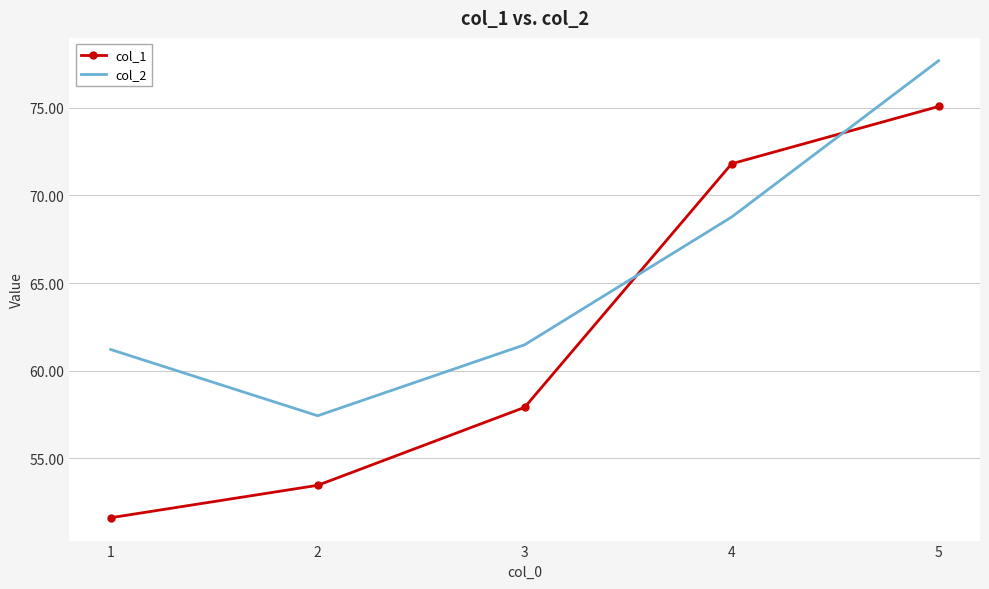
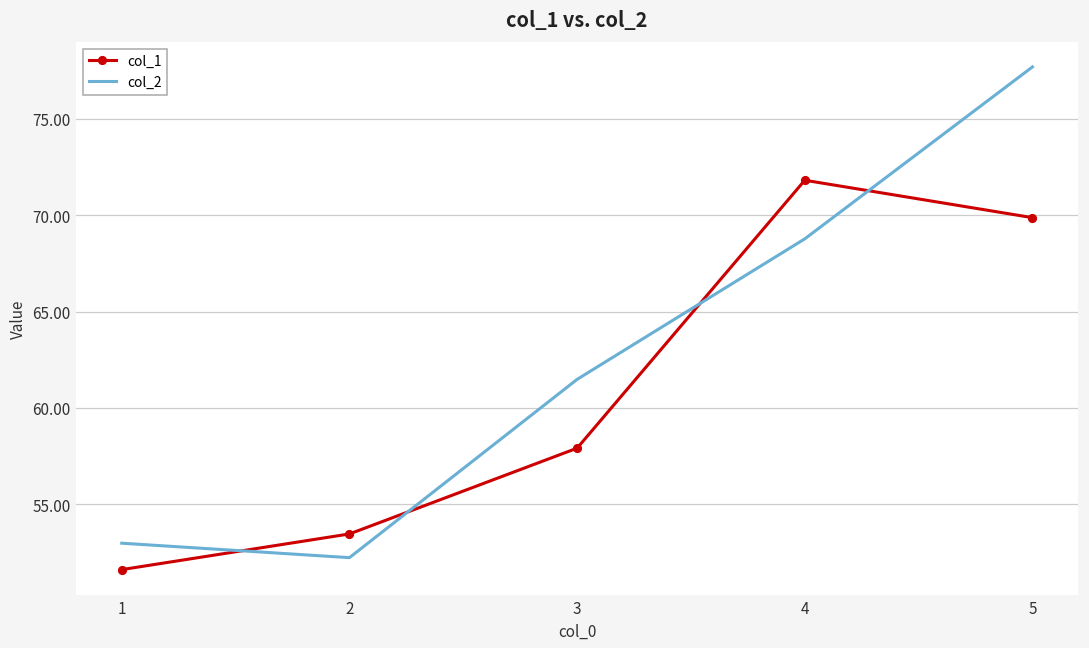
  {
    "col_1": {
      "1": 51.6,
      "2": 53.5,
      "3": 57.9,
      "4": 71.8,
-     "5": 75.1
+     "5": 69.9
    },
    "col_2": {
-     "1": 61.2,
-     "2": 57.4,
+     "1": 53.0,
+     "2": 52.2,
      "3": 61.5,
      "4": 68.8,
      "5": 77.7
    }
  }
